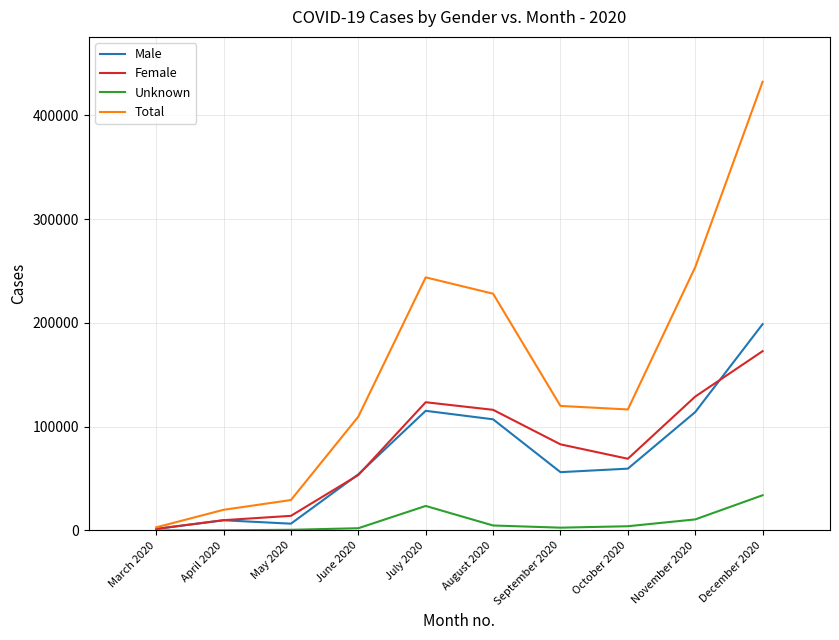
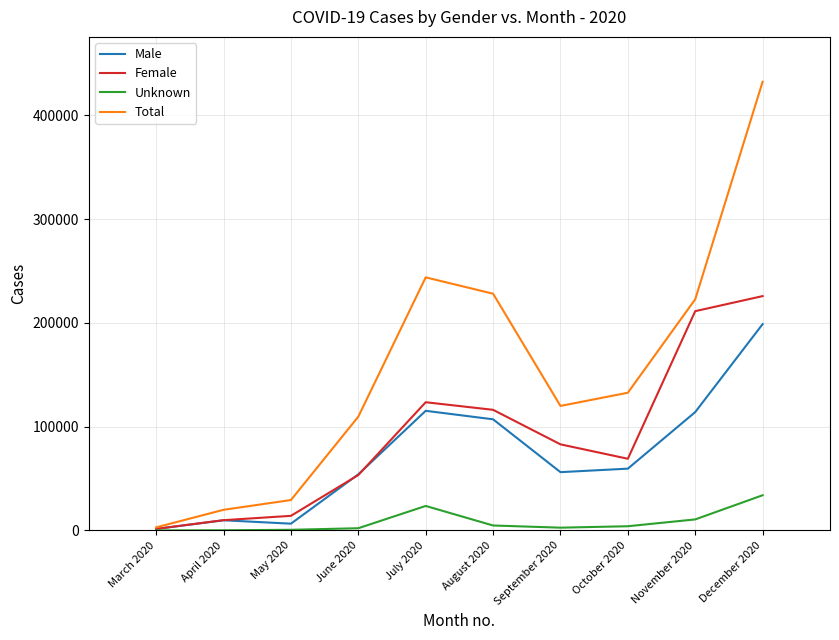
  {
    "Male": {
      "May 2020": 7000,
      "July 2020": 115000,
      "August 2020": 107000,
      "September 2020": 56000,
      "October 2020": 60000,
      "November 2020": 114000,
      "December 2020": 199000
    },
    "Female": {
      "May 2020": 14000,
      "July 2020": 124000,
      "August 2020": 116000,
      "September 2020": 83000,
      "October 2020": 69000,
-     "November 2020": 129000,
-     "December 2020": 173000
+     "November 2020": 211000,
+     "December 2020": 226000
    },
    "Unknown": {
      "April 2020": 0,
      "May 2020": 1000,
      "June 2020": 2000,
      "July 2020": 24000,
      "August 2020": 5000,
      "September 2020": 3000,
      "October 2020": 4000,
      "November 2020": 11000,
      "December 2020": 34000
    },
    "Total": {
      "April 2020": 20000,
      "May 2020": 29000,
      "June 2020": 110000,
      "July 2020": 244000,
      "August 2020": 228000,
      "September 2020": 120000,
-     "October 2020": 117000,
-     "November 2020": 254000,
+     "October 2020": 133000,
+     "November 2020": 223000,
      "December 2020": 432000
    }
  }
